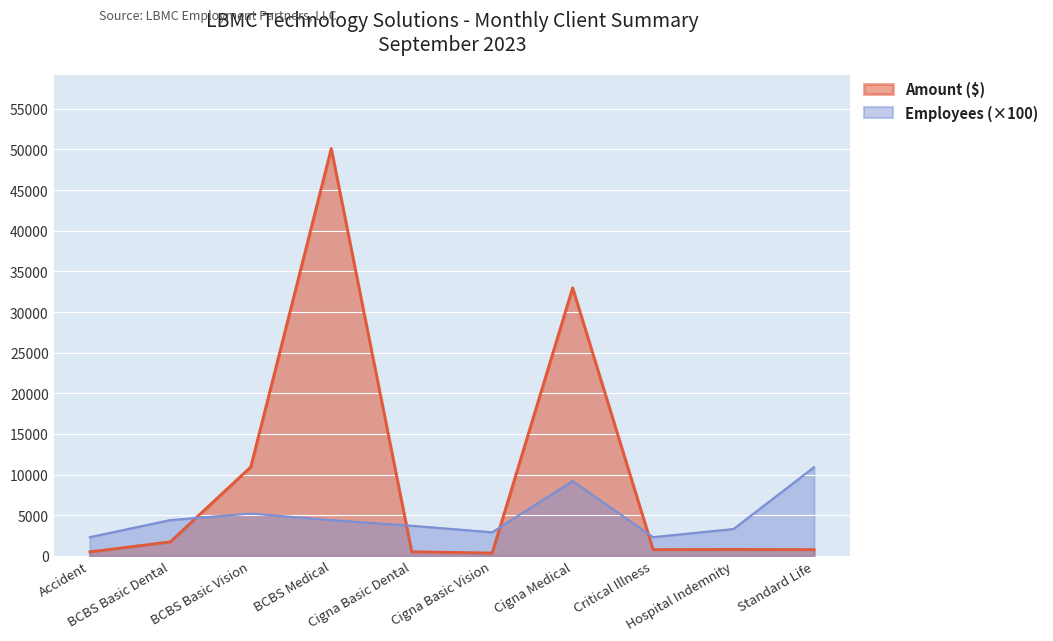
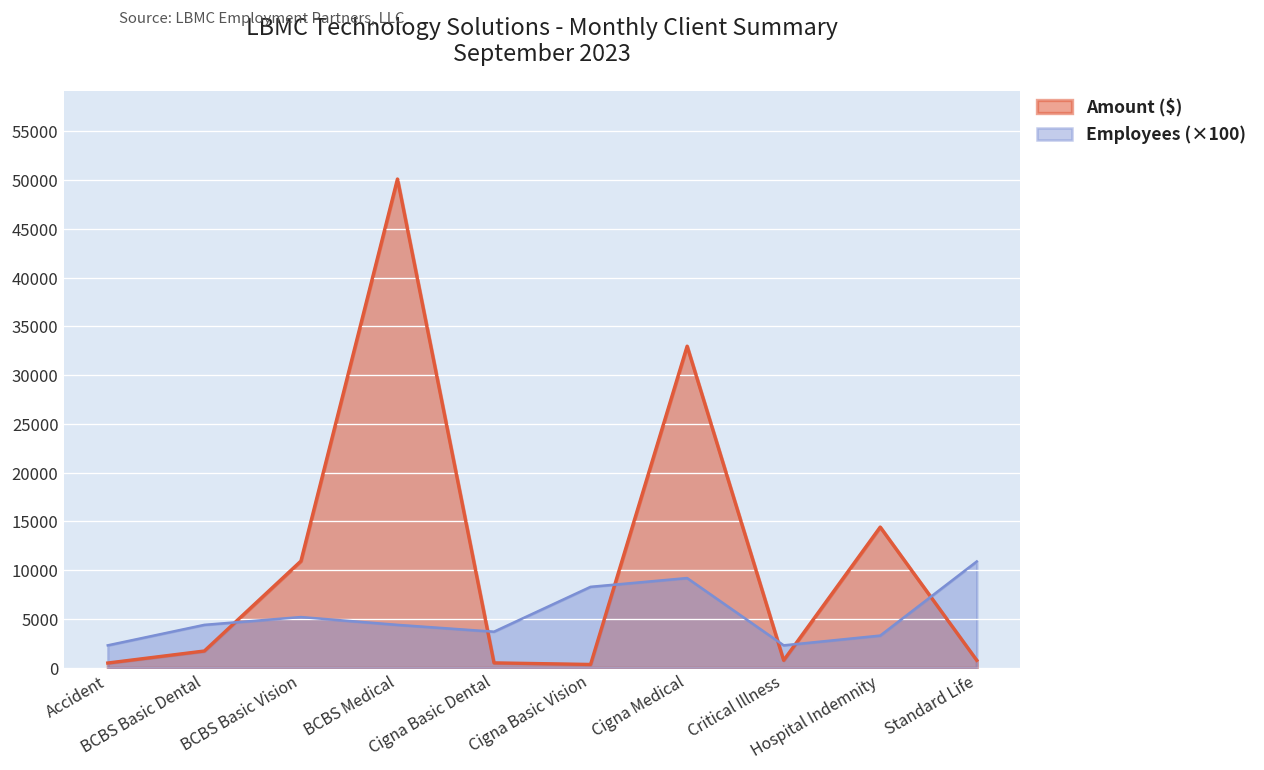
  {
    "Amount ($)": {
      "Accident": 0,
      "BCBS Basic Dental": 2000,
      "BCBS Basic Vision": 11000,
      "BCBS Medical": 50000,
      "Cigna Basic Dental": 1000,
      "Cigna Basic Vision": 0,
      "Cigna Medical": 33000,
      "Critical Illness": 1000,
-     "Hospital Indemnity": 1000,
+     "Hospital Indemnity": 14000,
      "Standard Life": 1000
    },
    "Employees (×100)": {
      "Accident": 2000,
      "BCBS Basic Dental": 4000,
      "BCBS Basic Vision": 5000,
      "BCBS Medical": 4000,
      "Cigna Basic Dental": 4000,
-     "Cigna Basic Vision": 3000,
+     "Cigna Basic Vision": 8000,
      "Cigna Medical": 9000,
      "Critical Illness": 2000,
      "Hospital Indemnity": 3000,
      "Standard Life": 11000
    }
  }
